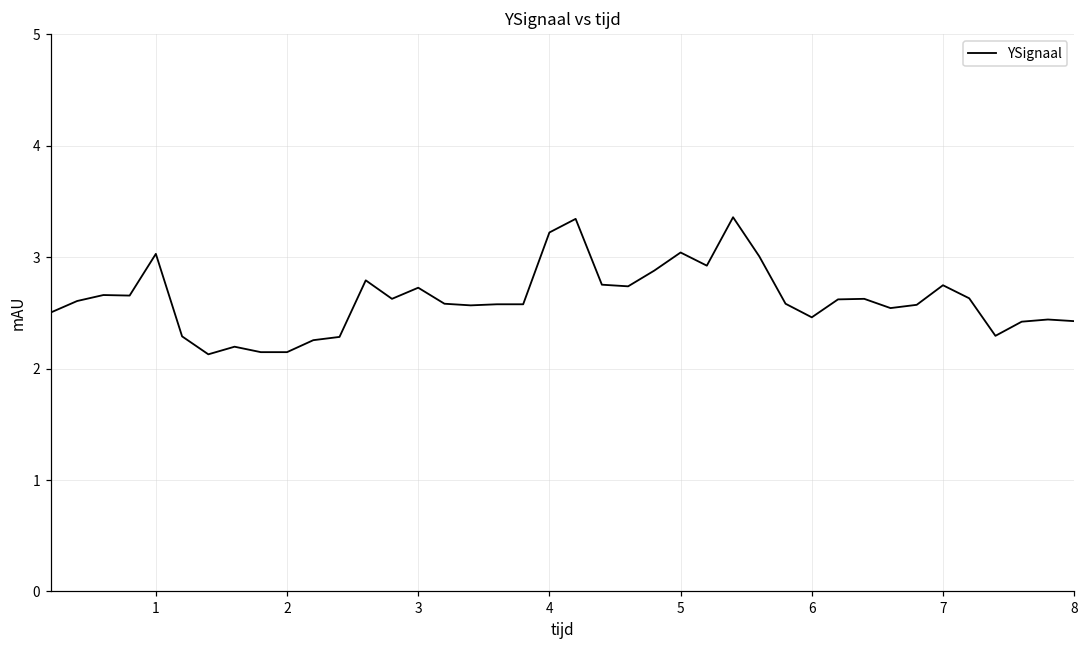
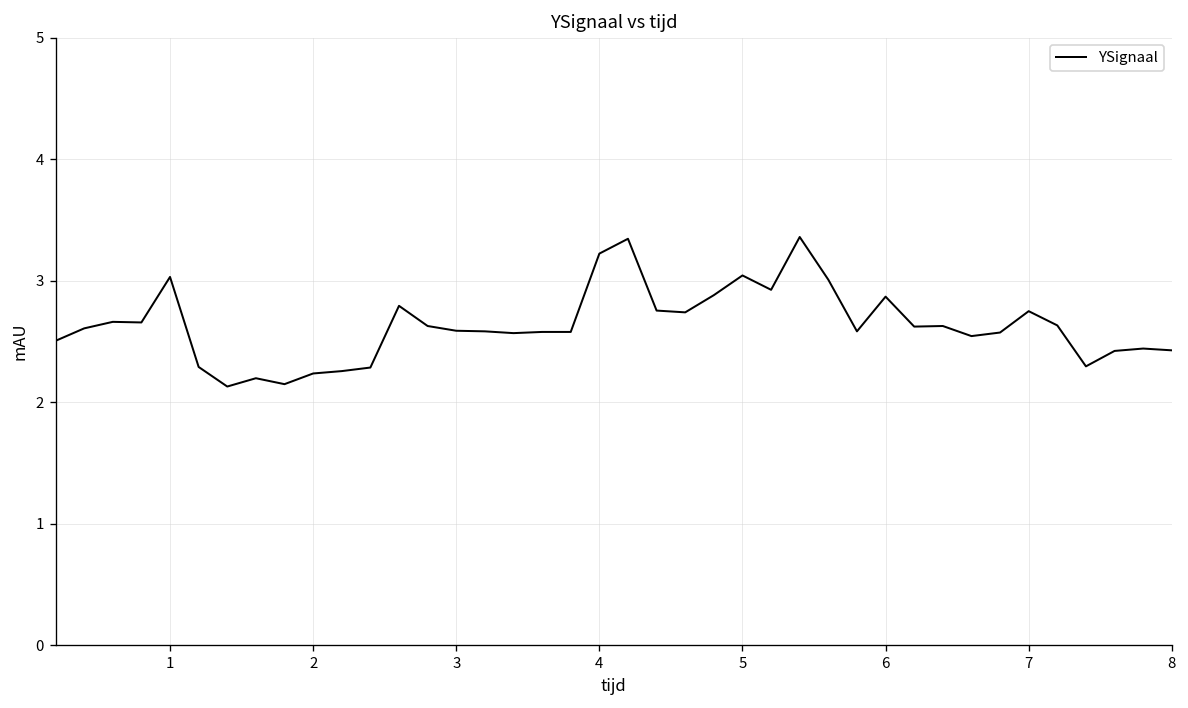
  {
    "1": 3.03,
-   "2": 2.15,
-   "3": 2.73,
+   "2": 2.24,
+   "3": 2.59,
    "4": 3.22,
    "5": 3.04,
-   "6": 2.46,
+   "6": 2.87,
    "7": 2.75,
    "8": 2.43
  }
